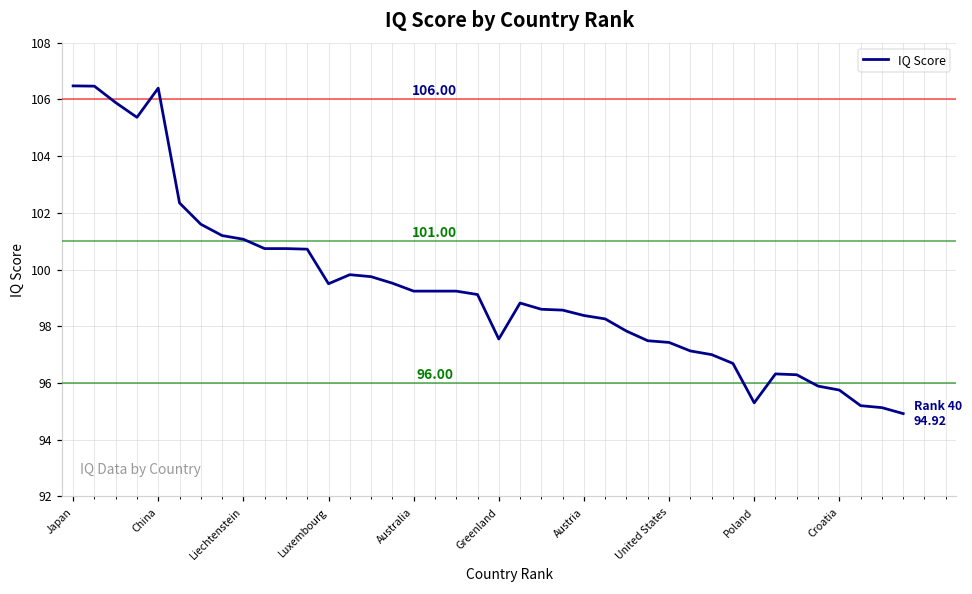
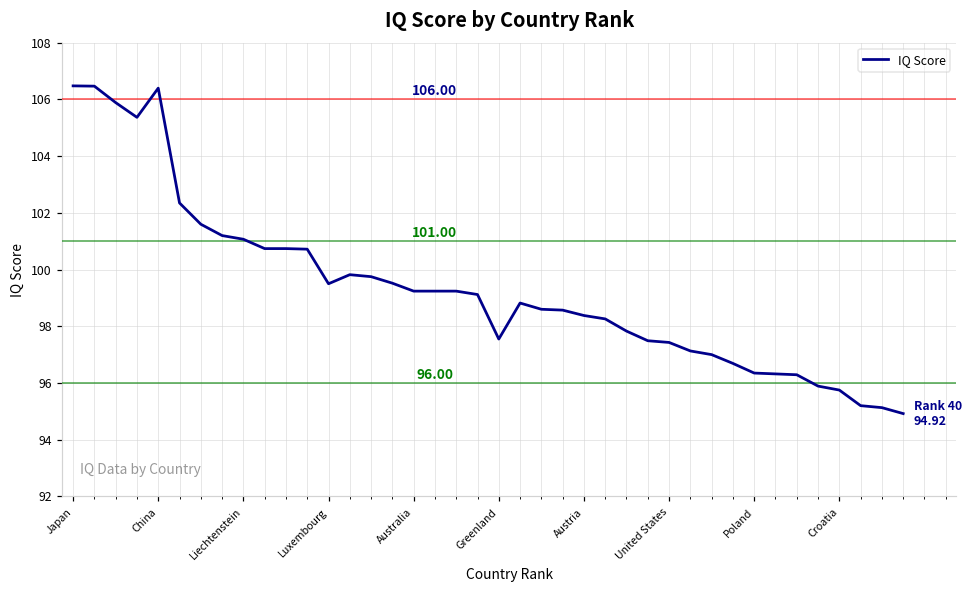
  {
    "Japan": 106.5,
    "China": 106.4,
    "Liechtenstein": 101.1,
    "Luxembourg": 99.5,
    "Australia": 99.2,
    "Greenland": 97.6,
    "Austria": 98.4,
    "United States": 97.4,
-   "Poland": 95.3,
+   "Poland": 96.4,
    "Croatia": 95.8
  }
